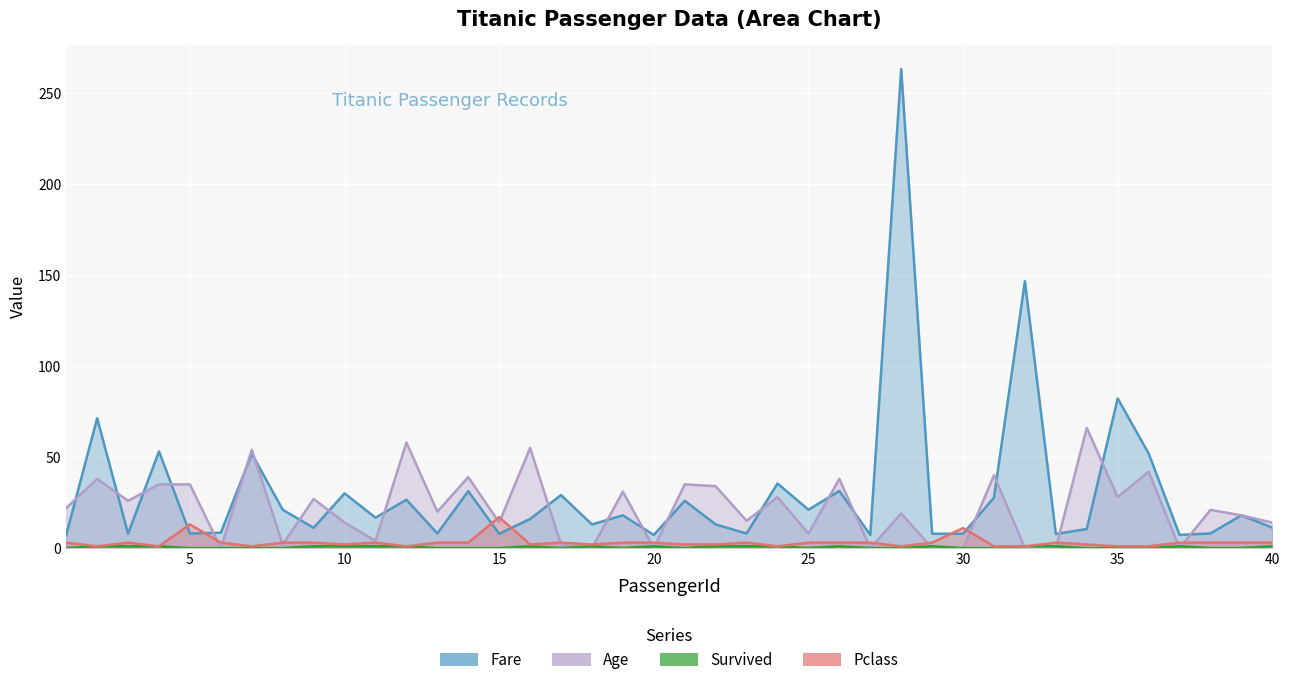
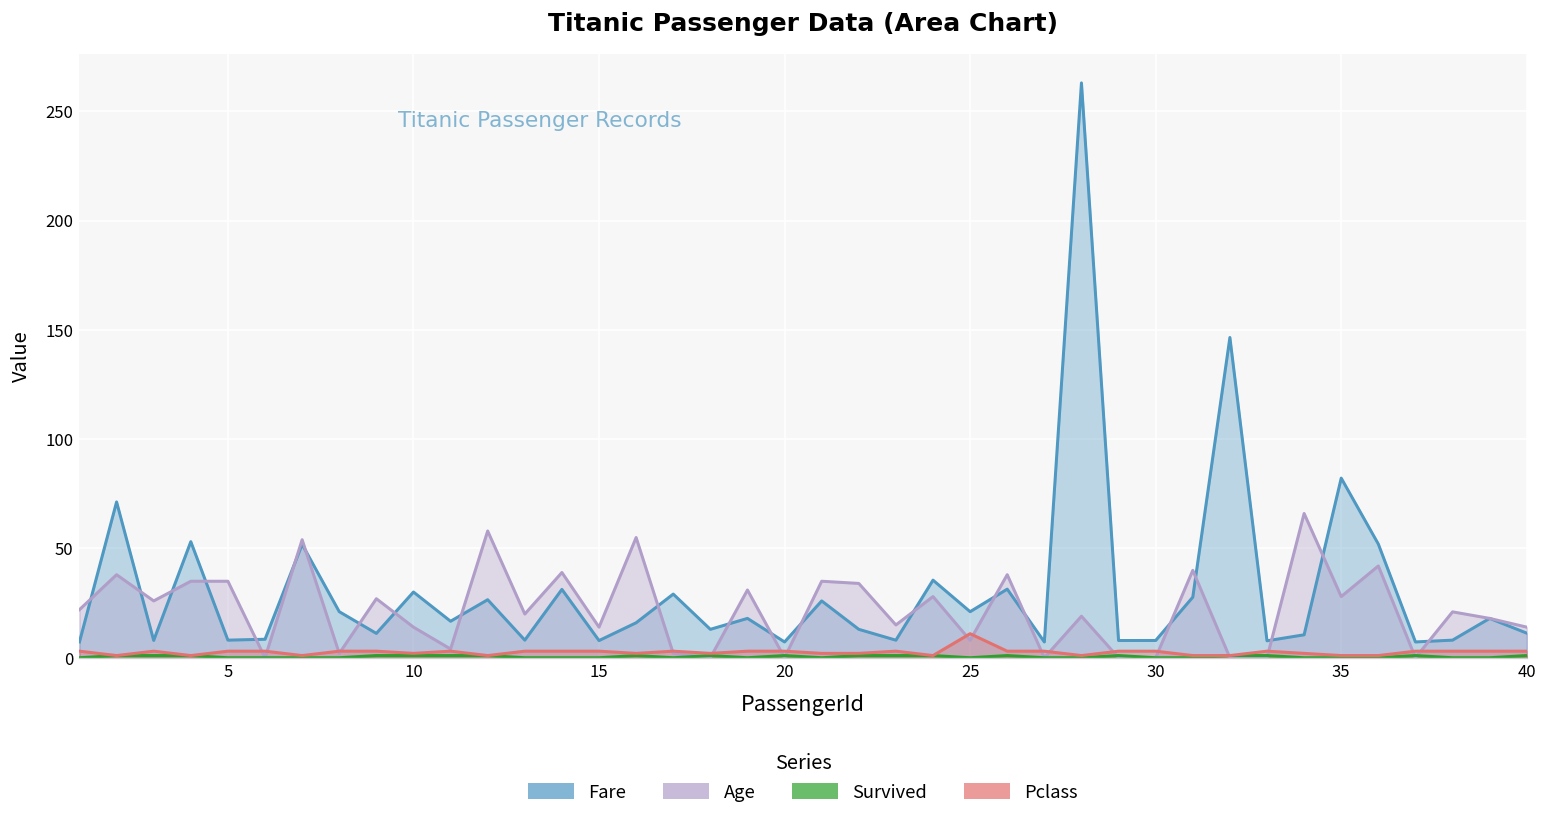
  {
    "Survived": {
      "5": 0,
      "15": 0,
      "25": 0,
      "40": 1
    },
    "Pclass": {
-     "5": 13,
-     "15": 17,
+     "5": 3,
+     "15": 3,
      "20": 3,
-     "25": 3,
-     "30": 11,
+     "25": 11,
+     "30": 3,
      "40": 3
    }
  }
